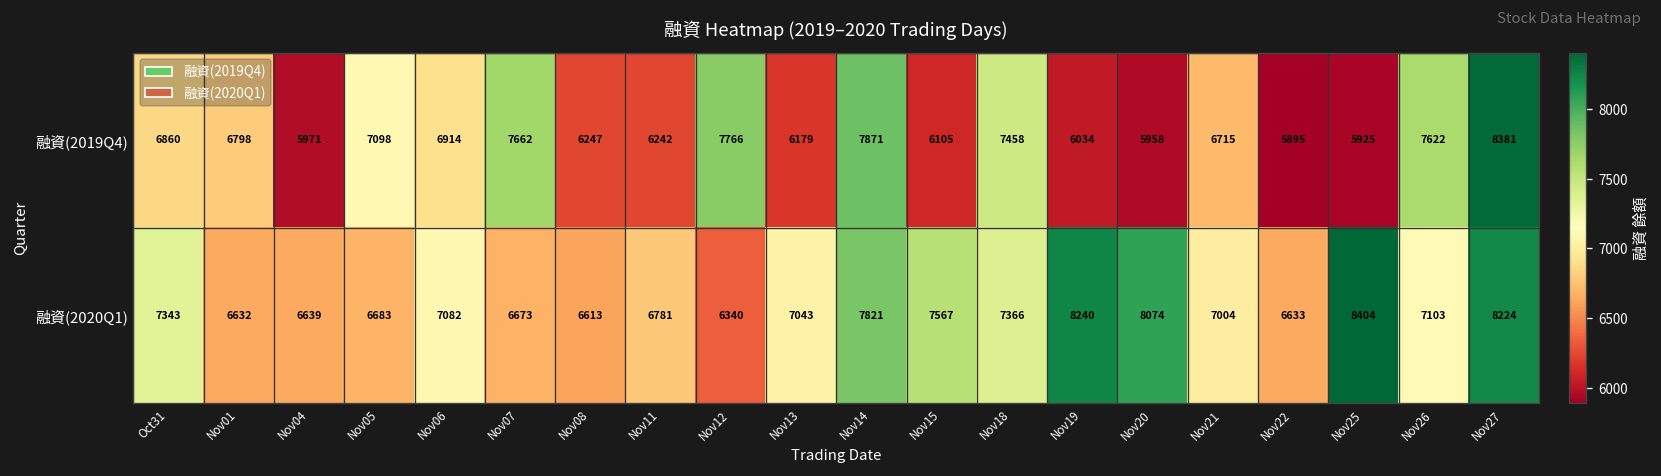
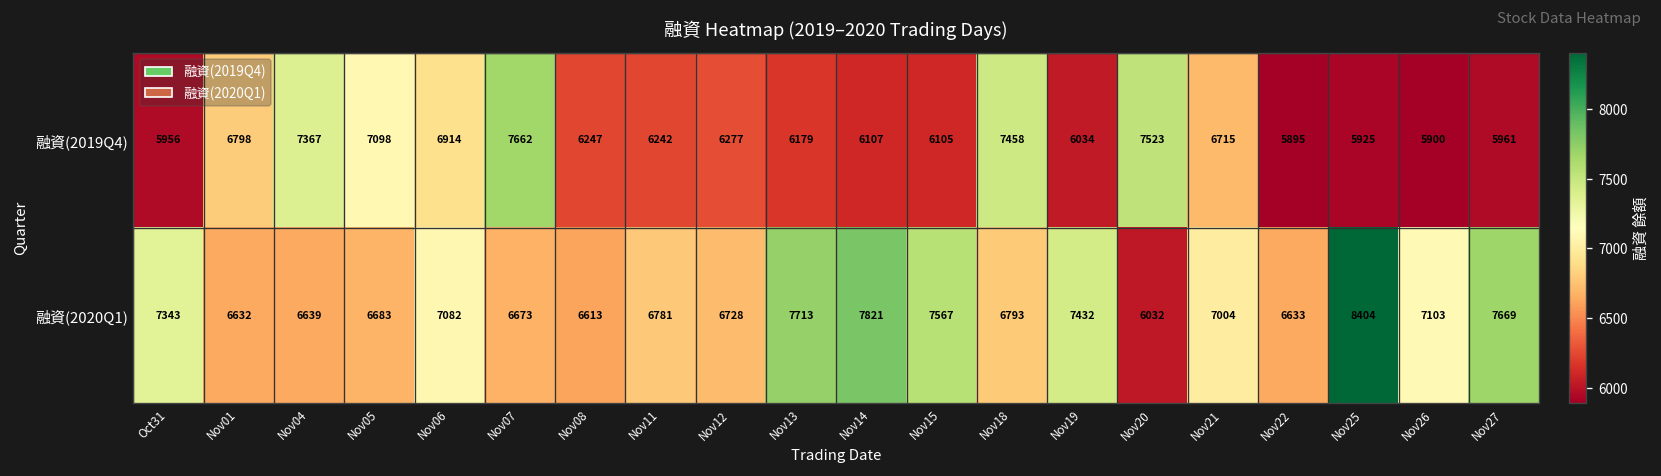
  {
    "融資(2019Q4)": {
-     "Oct31": 6860,
+     "Oct31": 5956,
      "Nov01": 6798,
-     "Nov04": 5971,
+     "Nov04": 7367,
      "Nov05": 7098,
      "Nov06": 6914,
      "Nov07": 7662,
      "Nov08": 6247,
      "Nov11": 6242,
-     "Nov12": 7766,
+     "Nov12": 6277,
      "Nov13": 6179,
-     "Nov14": 7871,
+     "Nov14": 6107,
      "Nov15": 6105,
      "Nov18": 7458,
      "Nov19": 6034,
-     "Nov20": 5958,
+     "Nov20": 7523,
      "Nov21": 6715,
      "Nov22": 5895,
      "Nov25": 5925,
-     "Nov26": 7622,
-     "Nov27": 8381
+     "Nov26": 5900,
+     "Nov27": 5961
    },
    "融資(2020Q1)": {
      "Oct31": 7343,
      "Nov01": 6632,
      "Nov04": 6639,
      "Nov05": 6683,
      "Nov06": 7082,
      "Nov07": 6673,
      "Nov08": 6613,
      "Nov11": 6781,
-     "Nov12": 6340,
-     "Nov13": 7043,
+     "Nov12": 6728,
+     "Nov13": 7713,
      "Nov14": 7821,
      "Nov15": 7567,
-     "Nov18": 7366,
-     "Nov19": 8240,
-     "Nov20": 8074,
+     "Nov18": 6793,
+     "Nov19": 7432,
+     "Nov20": 6032,
      "Nov21": 7004,
      "Nov22": 6633,
      "Nov25": 8404,
      "Nov26": 7103,
-     "Nov27": 8224
+     "Nov27": 7669
    }
  }
